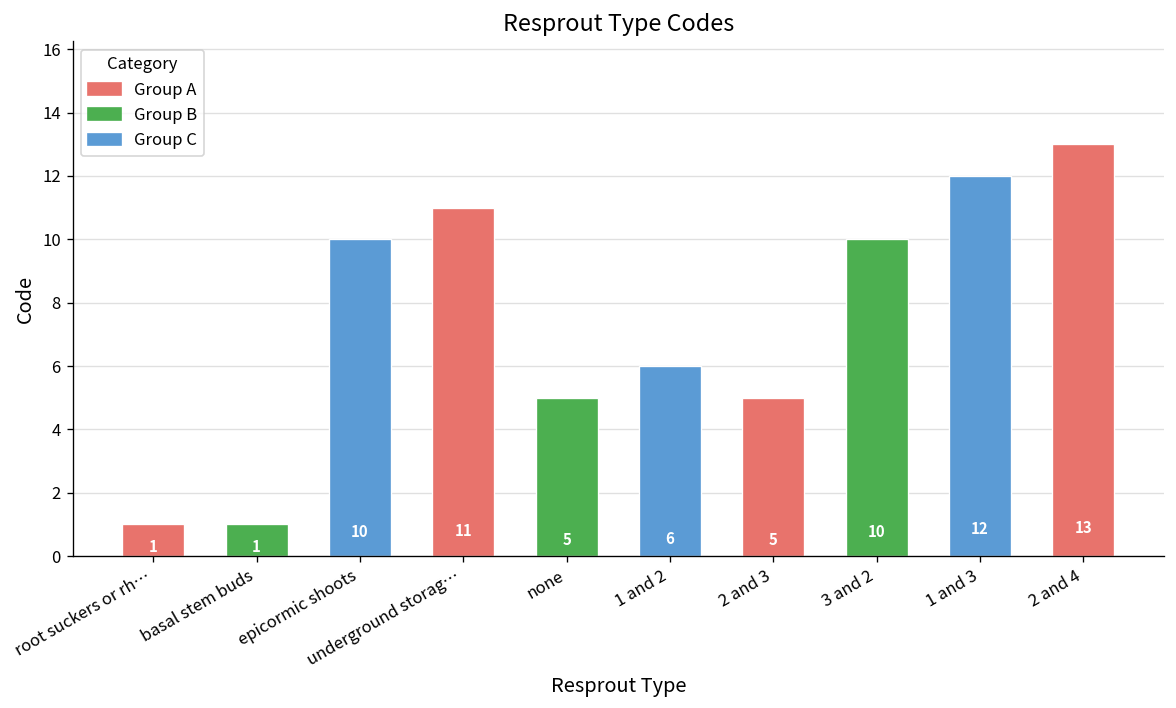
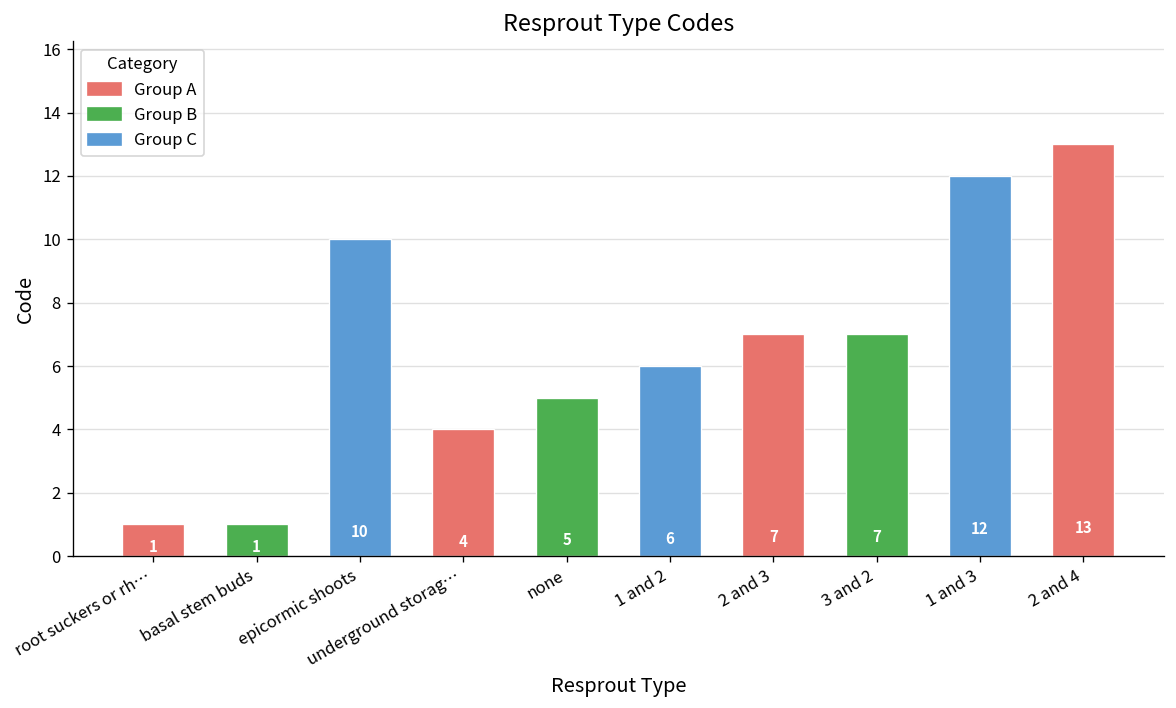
  {
    "root suckers or rh…": 1,
    "basal stem buds": 1,
    "epicormic shoots": 10,
-   "underground storag…": 11,
+   "underground storag…": 4,
    "none": 5,
    "1 and 2": 6,
-   "2 and 3": 5,
-   "3 and 2": 10,
+   "2 and 3": 7,
+   "3 and 2": 7,
    "1 and 3": 12,
    "2 and 4": 13
  }
